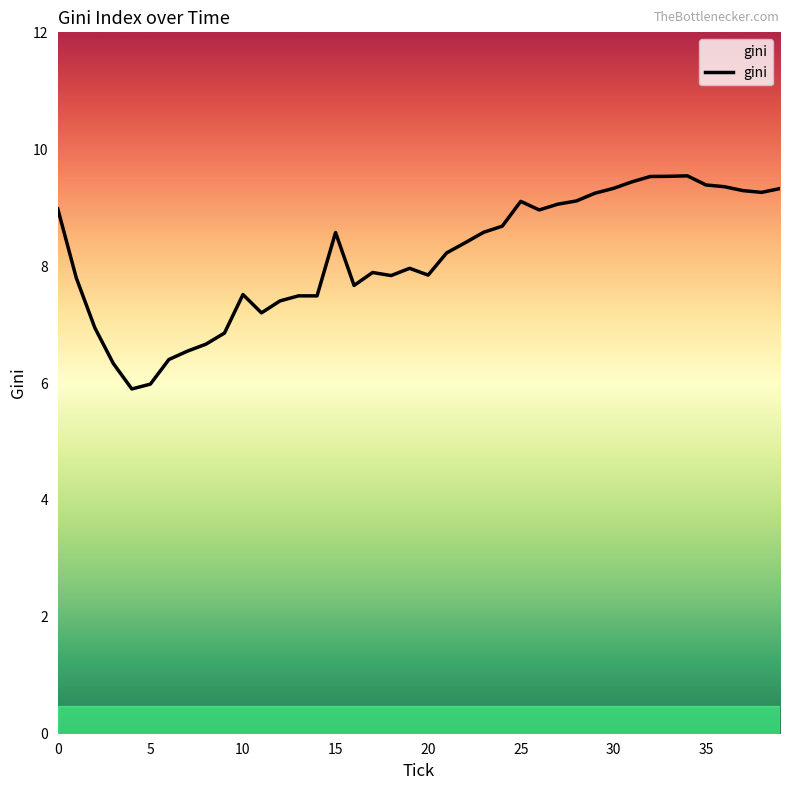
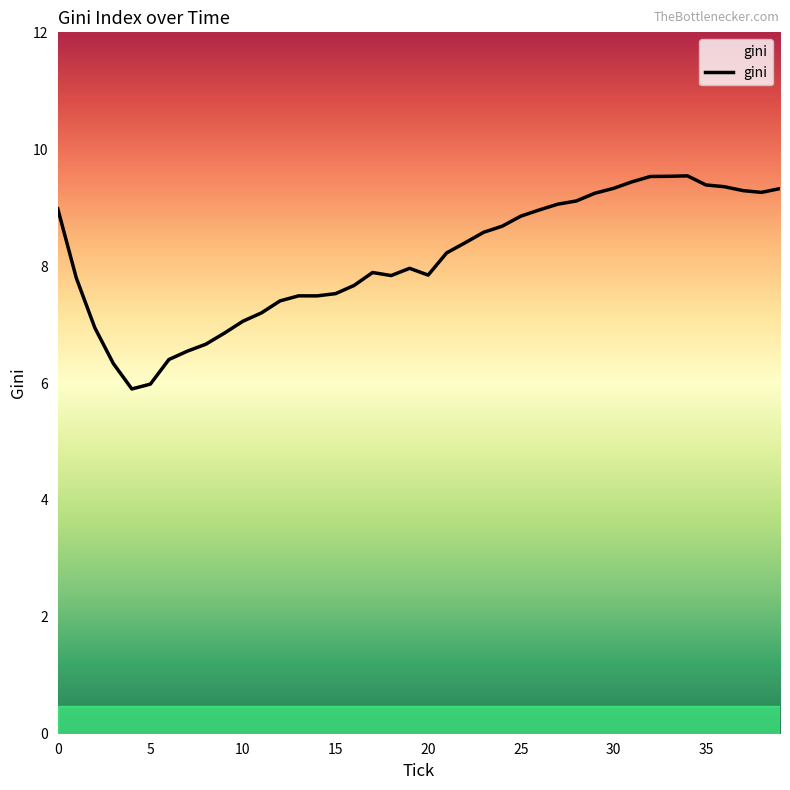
  {
    "0": 9.0,
    "5": 6.0,
-   "10": 7.5,
-   "15": 8.6,
+   "10": 7.1,
+   "15": 7.5,
    "20": 7.8,
-   "25": 9.1,
+   "25": 8.9,
    "30": 9.3,
    "35": 9.4
  }
